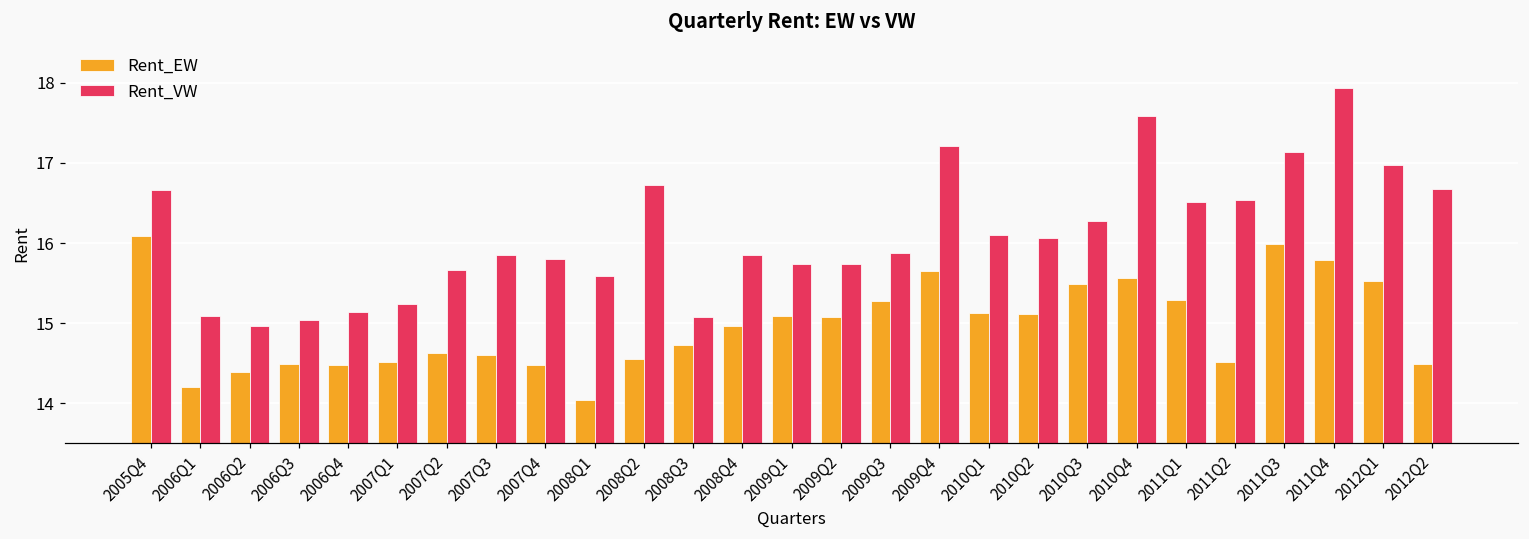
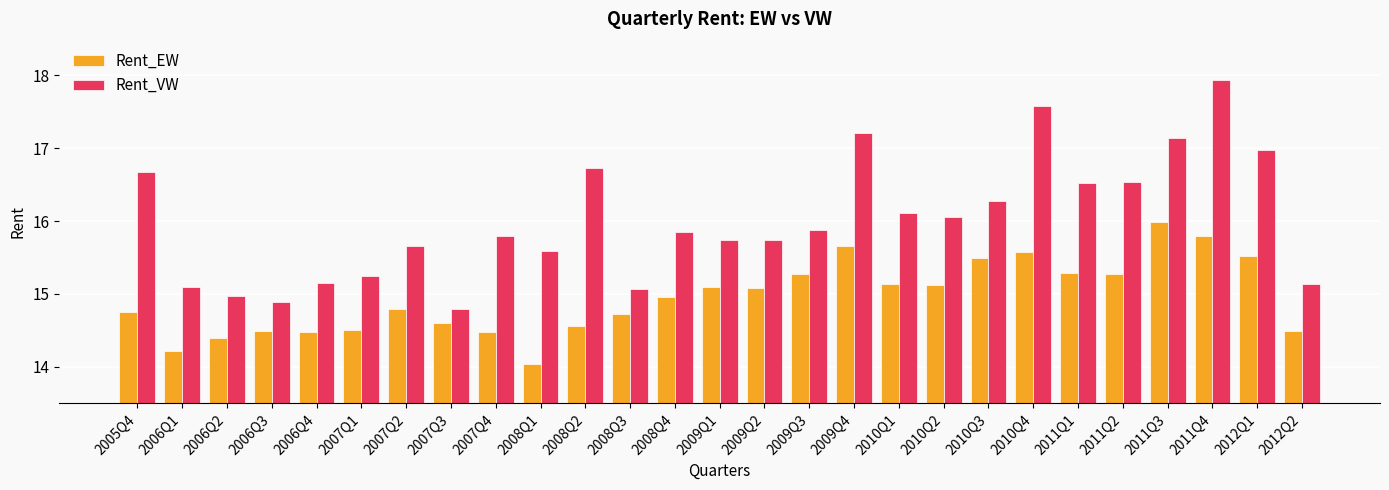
  {
    "Rent_EW": {
-     "2005Q4": 16.1,
+     "2005Q4": 14.8,
      "2006Q1": 14.2,
      "2006Q2": 14.4,
      "2006Q3": 14.5,
      "2006Q4": 14.5,
      "2007Q1": 14.5,
-     "2007Q2": 14.6,
+     "2007Q2": 14.8,
      "2007Q3": 14.6,
      "2007Q4": 14.5,
      "2008Q1": 14.0,
      "2008Q2": 14.6,
      "2008Q3": 14.7,
      "2008Q4": 15.0,
      "2009Q1": 15.1,
      "2009Q2": 15.1,
      "2009Q3": 15.3,
      "2009Q4": 15.7,
      "2010Q1": 15.1,
      "2010Q2": 15.1,
      "2010Q3": 15.5,
      "2010Q4": 15.6,
      "2011Q1": 15.3,
-     "2011Q2": 14.5,
+     "2011Q2": 15.3,
      "2011Q3": 16.0,
      "2011Q4": 15.8,
      "2012Q1": 15.5,
      "2012Q2": 14.5
    },
    "Rent_VW": {
      "2005Q4": 16.7,
      "2006Q1": 15.1,
      "2006Q2": 15.0,
-     "2006Q3": 15.0,
+     "2006Q3": 14.9,
      "2006Q4": 15.1,
      "2007Q1": 15.2,
      "2007Q2": 15.7,
-     "2007Q3": 15.8,
+     "2007Q3": 14.8,
      "2007Q4": 15.8,
      "2008Q1": 15.6,
      "2008Q2": 16.7,
      "2008Q3": 15.1,
      "2008Q4": 15.9,
      "2009Q1": 15.7,
      "2009Q2": 15.7,
      "2009Q3": 15.9,
      "2009Q4": 17.2,
      "2010Q1": 16.1,
      "2010Q2": 16.1,
      "2010Q3": 16.3,
      "2010Q4": 17.6,
      "2011Q1": 16.5,
      "2011Q2": 16.5,
      "2011Q3": 17.1,
      "2011Q4": 17.9,
      "2012Q1": 17.0,
-     "2012Q2": 16.7
+     "2012Q2": 15.1
    }
  }
